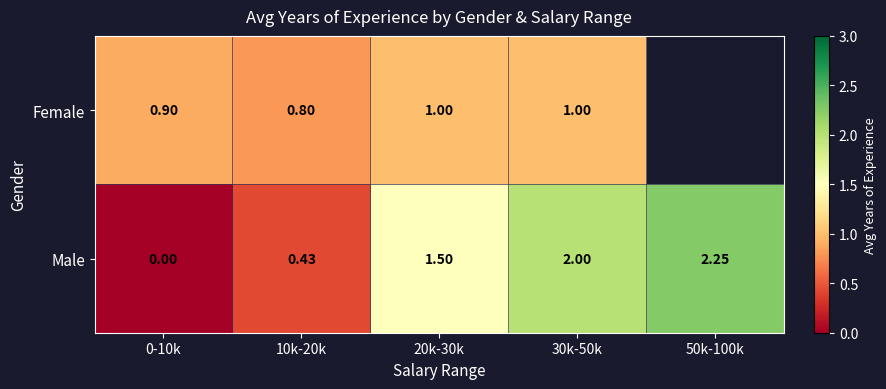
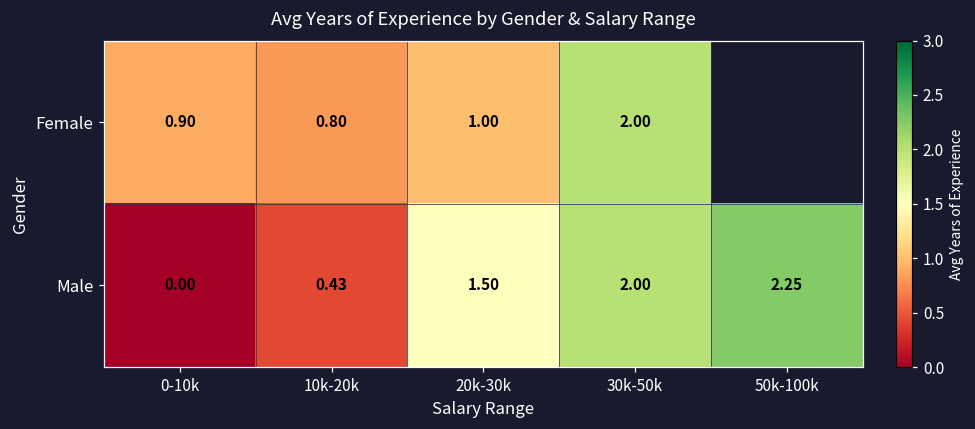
  {
    "Female": {
      "0-10k": 0.90,
      "10k-20k": 0.80,
      "20k-30k": 1.00,
-     "30k-50k": 1.00
+     "30k-50k": 2.00
    },
    "Male": {
      "0-10k": 0.00,
      "10k-20k": 0.43,
      "20k-30k": 1.50,
      "30k-50k": 2.00,
      "50k-100k": 2.25
    }
  }
